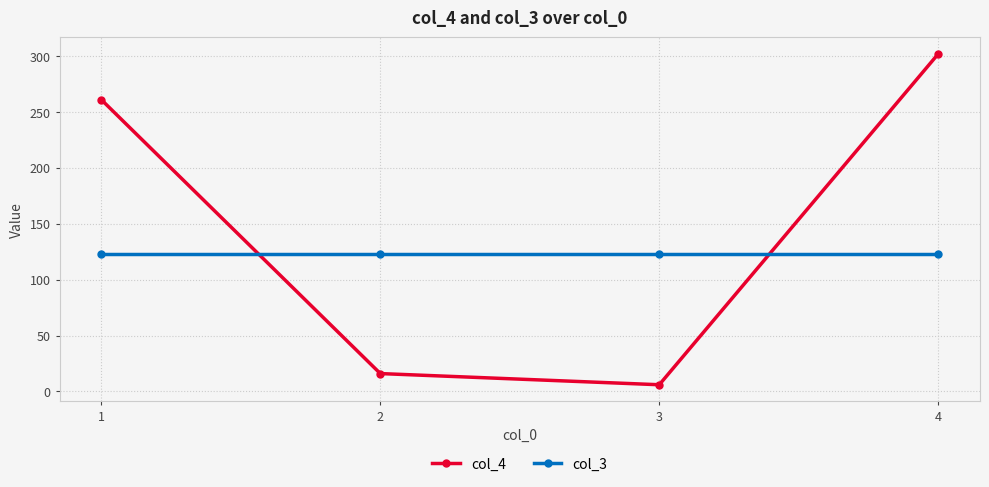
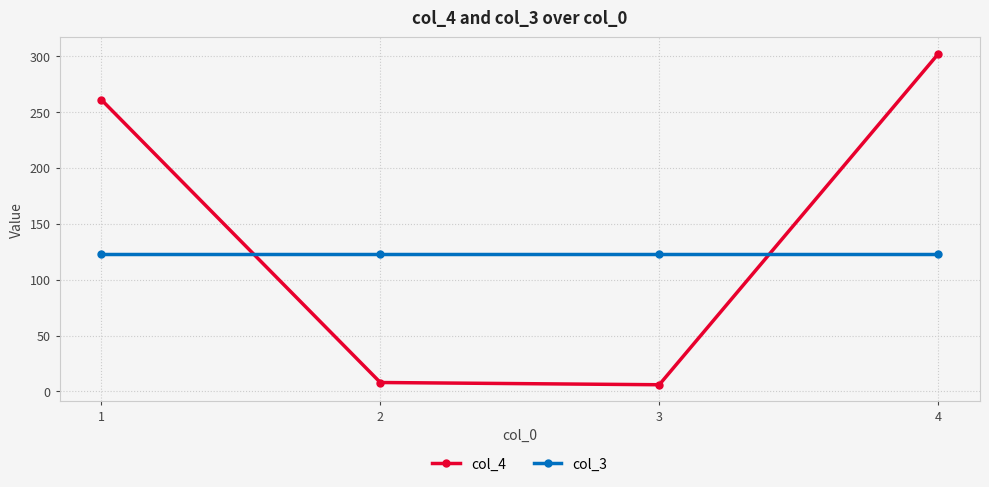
  {
    "col_4": {
      "1": 261,
-     "2": 16,
+     "2": 8,
      "3": 6,
      "4": 302
    },
    "col_3": {
      "1": 123,
      "2": 123,
      "3": 123,
      "4": 123
    }
  }
